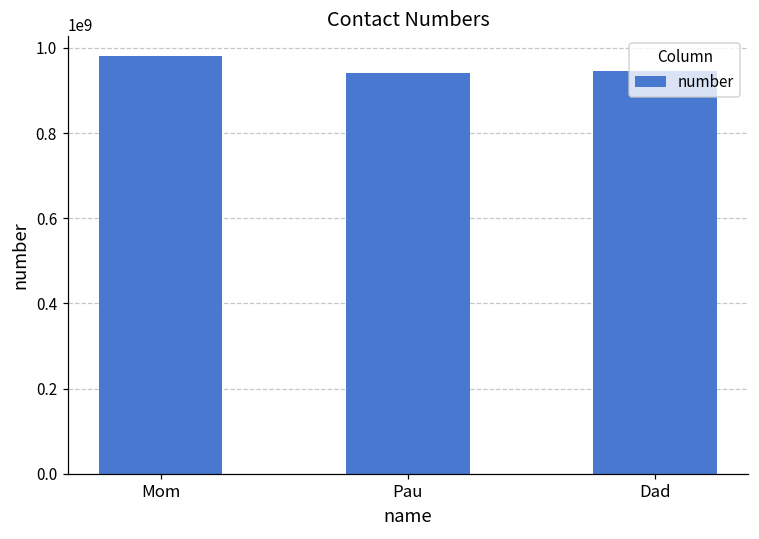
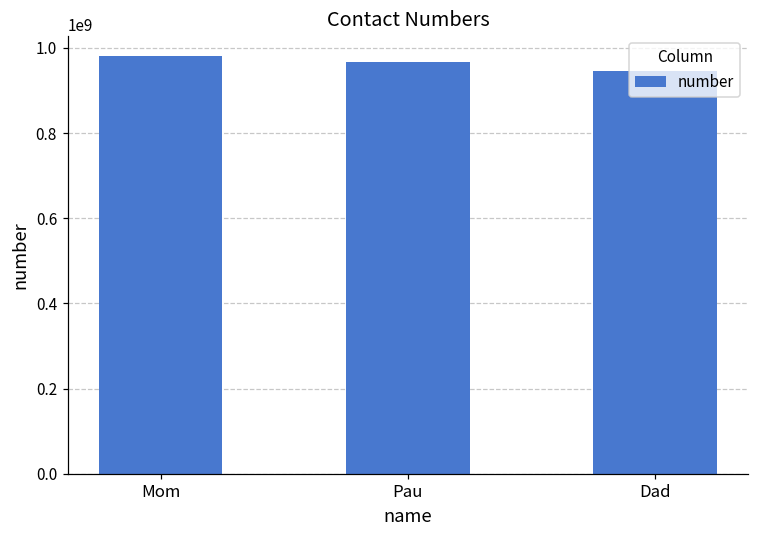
  {
    "Mom": 980000000,
-   "Pau": 940000000
+   "Pau": 970000000
  }
